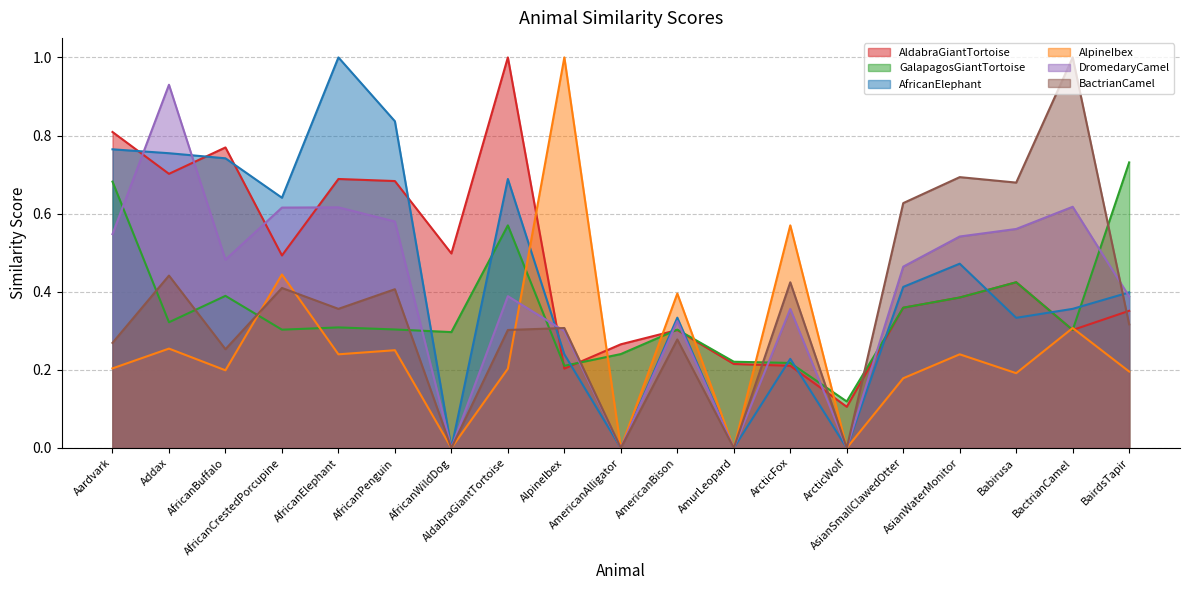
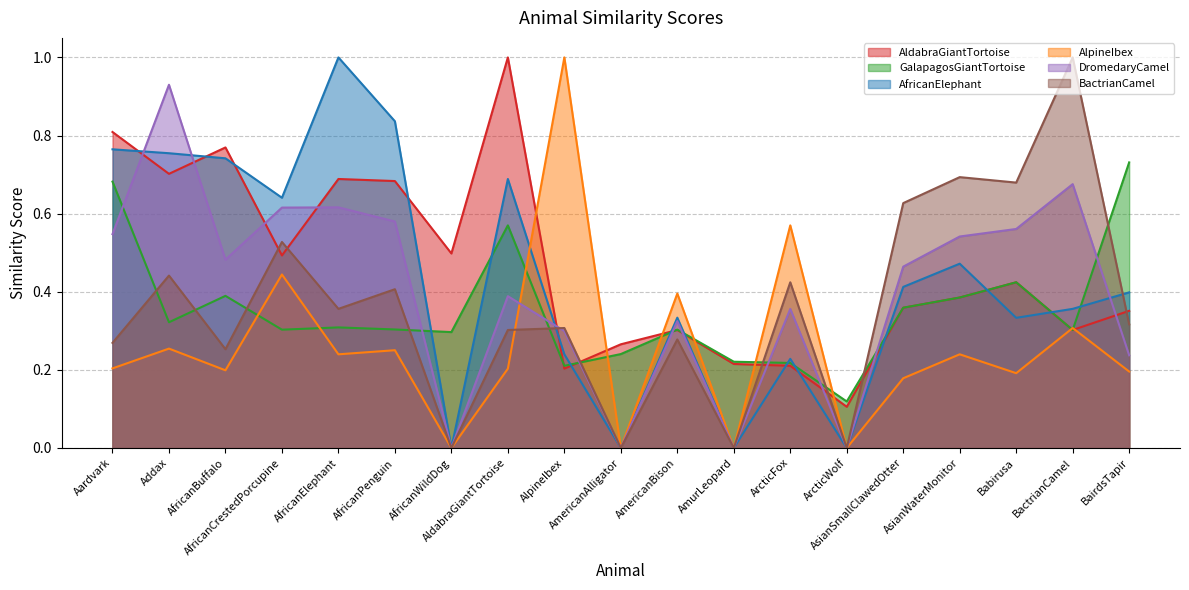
  {
    "AldabraGiantTortoise": {
      "Aardvark": 0.81,
      "Addax": 0.70,
      "AfricanBuffalo": 0.77,
      "AfricanCrestedPorcupine": 0.49,
      "AfricanElephant": 0.69,
      "AfricanPenguin": 0.68,
      "AfricanWildDog": 0.50,
      "AldabraGiantTortoise": 1.00,
      "AlpineIbex": 0.20,
      "AmericanAlligator": 0.27,
      "ArcticFox": 0.21,
      "ArcticWolf": 0.11,
      "BairdsTapir": 0.35
    },
    "GalapagosGiantTortoise": {
      "Aardvark": 0.68,
      "Addax": 0.32,
      "AfricanBuffalo": 0.39,
      "AfricanCrestedPorcupine": 0.30,
      "AfricanElephant": 0.31,
      "AfricanPenguin": 0.30,
      "AfricanWildDog": 0.30,
      "AldabraGiantTortoise": 0.57,
      "AlpineIbex": 0.21,
      "AmericanAlligator": 0.24,
      "ArcticFox": 0.22,
      "ArcticWolf": 0.12,
      "BairdsTapir": 0.73
    },
    "AfricanElephant": {
      "Aardvark": 0.76,
      "Addax": 0.75,
      "AfricanBuffalo": 0.74,
      "AfricanCrestedPorcupine": 0.64,
      "AfricanElephant": 1.00,
      "AfricanPenguin": 0.84,
      "AldabraGiantTortoise": 0.69,
      "AlpineIbex": 0.24,
      "AmericanBison": 0.33,
      "ArcticFox": 0.23,
      "AsianSmallClawedOtter": 0.41,
      "AsianWaterMonitor": 0.47,
      "Babirusa": 0.33,
      "BactrianCamel": 0.36,
      "BairdsTapir": 0.40
    },
    "AlpineIbex": {
      "Aardvark": 0.20,
      "Addax": 0.25,
      "AfricanBuffalo": 0.20,
      "AfricanCrestedPorcupine": 0.44,
      "AfricanElephant": 0.24,
      "AfricanPenguin": 0.25,
      "AldabraGiantTortoise": 0.20,
      "AlpineIbex": 1.00,
      "AmericanBison": 0.40,
      "ArcticFox": 0.57,
      "AsianSmallClawedOtter": 0.18,
      "AsianWaterMonitor": 0.24,
      "Babirusa": 0.19,
      "BairdsTapir": 0.20
    },
    "DromedaryCamel": {
      "Aardvark": 0.55,
      "Addax": 0.93,
      "AfricanBuffalo": 0.48,
      "AfricanCrestedPorcupine": 0.62,
      "AfricanElephant": 0.62,
      "AfricanPenguin": 0.58,
      "AldabraGiantTortoise": 0.39,
      "AlpineIbex": 0.30,
      "AmericanBison": 0.32,
      "ArcticFox": 0.36,
      "AsianSmallClawedOtter": 0.46,
      "AsianWaterMonitor": 0.54,
      "Babirusa": 0.56,
-     "BactrianCamel": 0.62,
-     "BairdsTapir": 0.39
+     "BactrianCamel": 0.68,
+     "BairdsTapir": 0.24
    },
    "BactrianCamel": {
      "Aardvark": 0.27,
      "Addax": 0.44,
      "AfricanBuffalo": 0.25,
-     "AfricanCrestedPorcupine": 0.41,
+     "AfricanCrestedPorcupine": 0.53,
      "AfricanElephant": 0.36,
      "AfricanPenguin": 0.41,
      "AldabraGiantTortoise": 0.30,
      "AlpineIbex": 0.31,
      "AmericanBison": 0.28,
      "ArcticFox": 0.42,
      "AsianSmallClawedOtter": 0.63,
      "AsianWaterMonitor": 0.69,
      "Babirusa": 0.68,
      "BairdsTapir": 0.32
    }
  }
